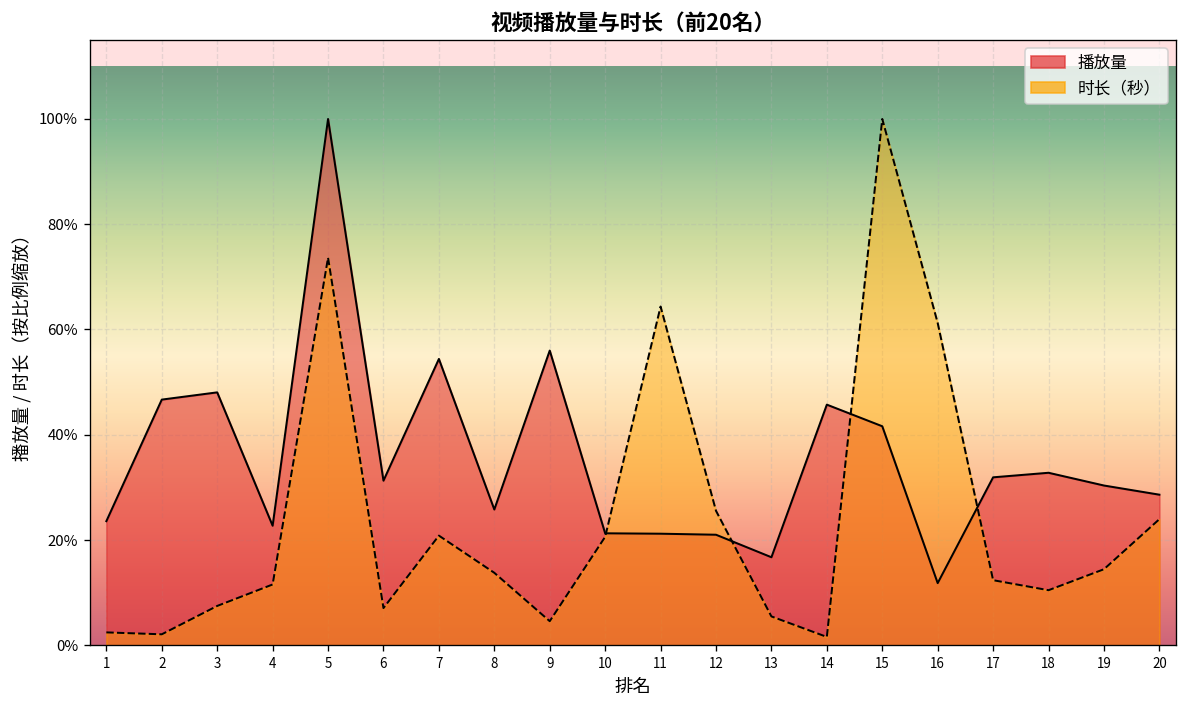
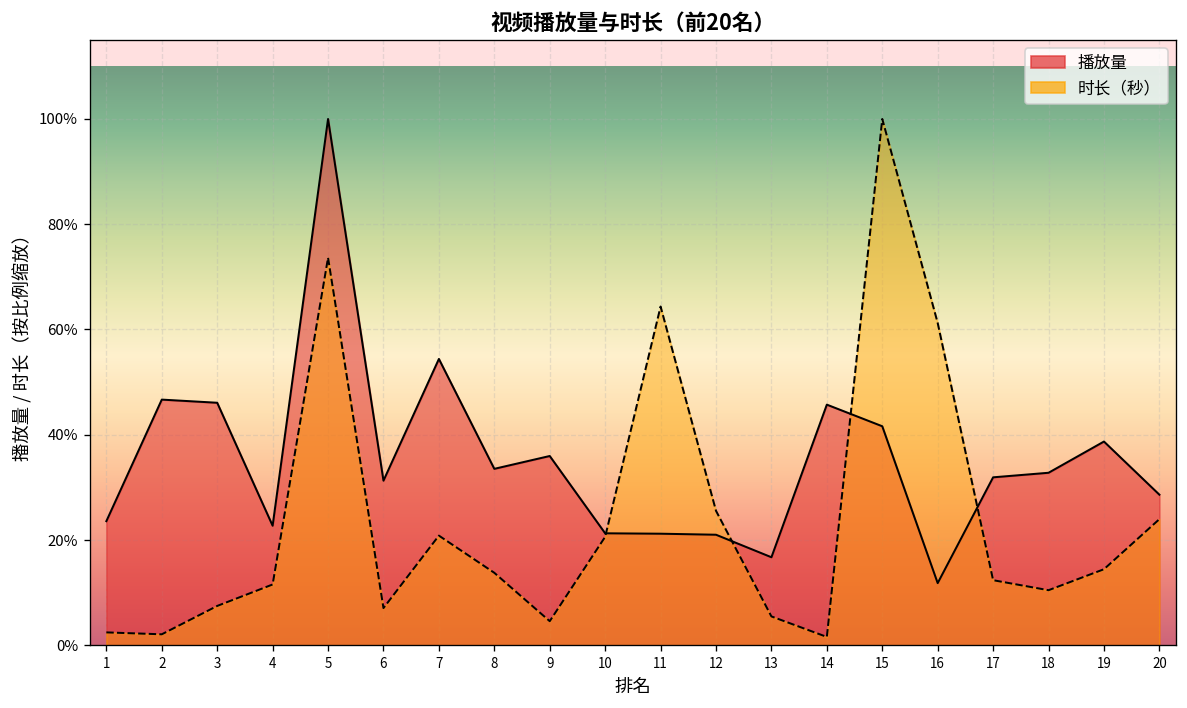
  {
    "播放量": {
      "1": "24%",
      "2": "47%",
-     "3": "48%",
+     "3": "46%",
      "4": "23%",
      "5": "100%",
      "6": "31%",
      "7": "54%",
-     "8": "26%",
-     "9": "56%",
+     "8": "34%",
+     "9": "36%",
      "10": "21%",
      "11": "21%",
      "12": "21%",
      "13": "17%",
      "14": "46%",
      "15": "42%",
      "16": "12%",
      "17": "32%",
      "18": "33%",
-     "19": "30%",
+     "19": "39%",
      "20": "29%"
    },
    "时长（秒）": {
      "1": "2%",
      "2": "2%",
      "3": "7%",
      "4": "12%",
      "5": "74%",
      "6": "7%",
      "7": "21%",
      "8": "14%",
      "9": "5%",
      "10": "21%",
      "11": "64%",
      "12": "26%",
      "13": "5%",
      "14": "2%",
      "15": "100%",
      "16": "61%",
      "17": "12%",
      "18": "10%",
      "19": "14%",
      "20": "24%"
    }
  }
